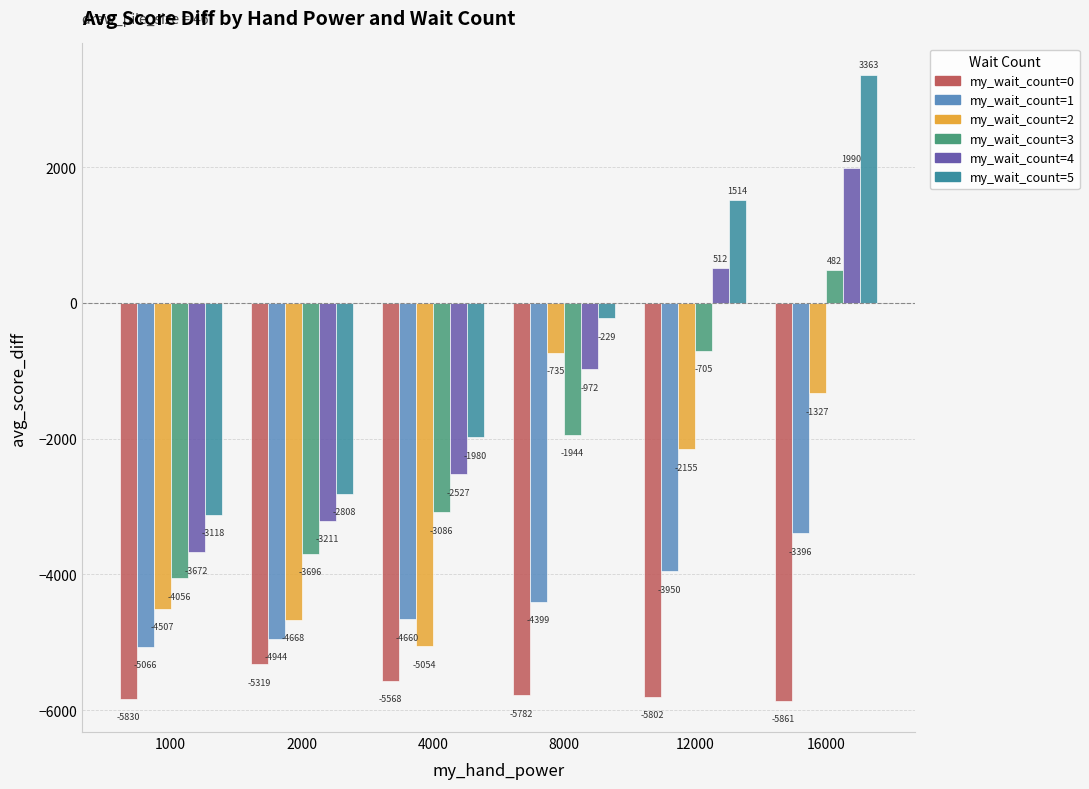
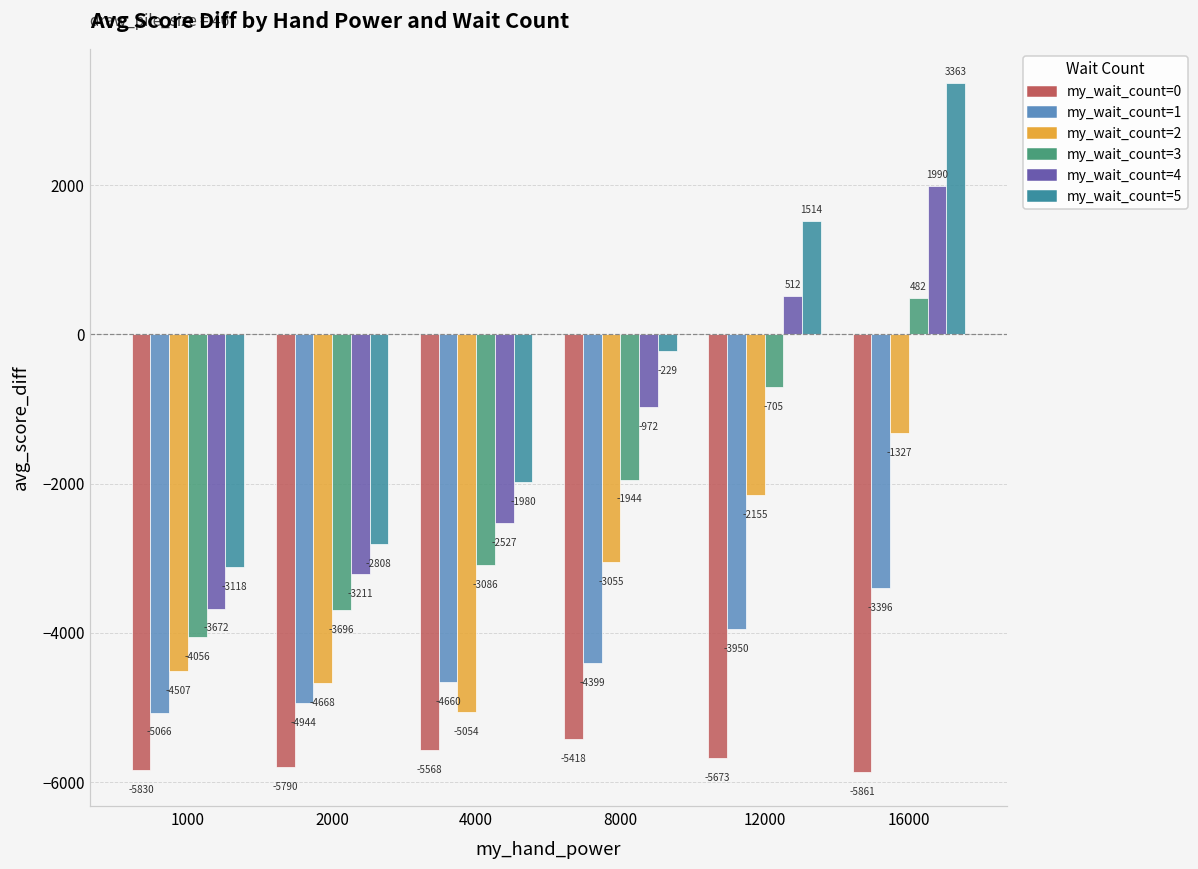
  {
    "my_wait_count=0": {
      "1000": -5830,
-     "2000": -5319,
+     "2000": -5790,
      "4000": -5568,
-     "8000": -5782,
-     "12000": -5802,
+     "8000": -5418,
+     "12000": -5673,
      "16000": -5861
    },
    "my_wait_count=2": {
      "1000": -4507,
      "2000": -4668,
      "4000": -5054,
-     "8000": -735,
+     "8000": -3055,
      "12000": -2155,
      "16000": -1327
    }
  }
